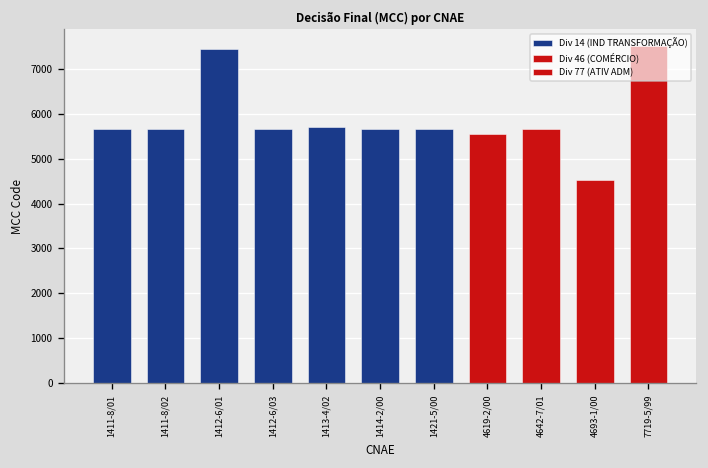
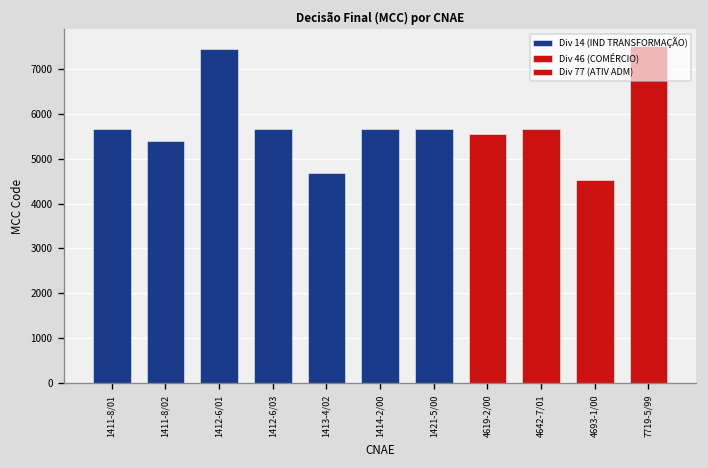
  {
    "1411-8/01": 5700,
-   "1411-8/02": 5700,
+   "1411-8/02": 5400,
    "1412-6/01": 7400,
    "1412-6/03": 5700,
-   "1413-4/02": 5700,
+   "1413-4/02": 4700,
    "1414-2/00": 5700,
    "1421-5/00": 5700,
    "4619-2/00": 5500,
    "4642-7/01": 5700,
    "4693-1/00": 4500
  }
